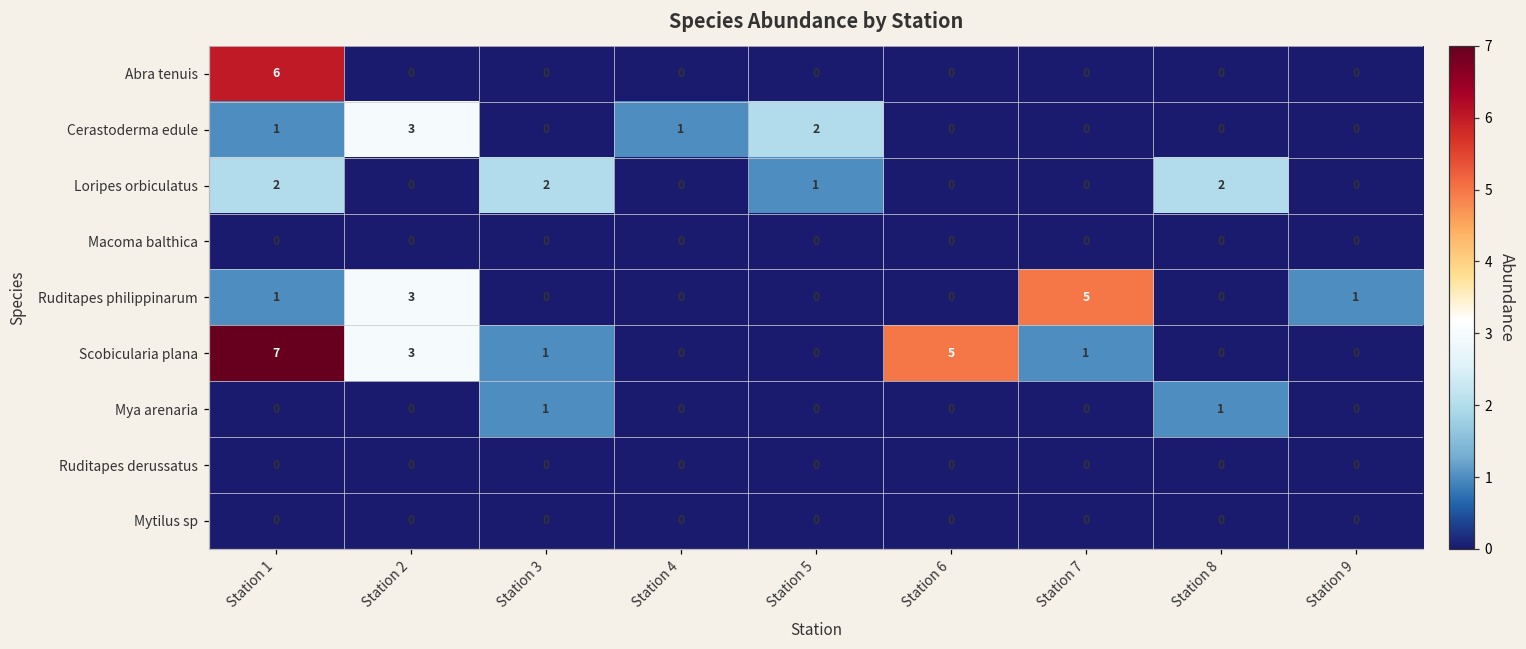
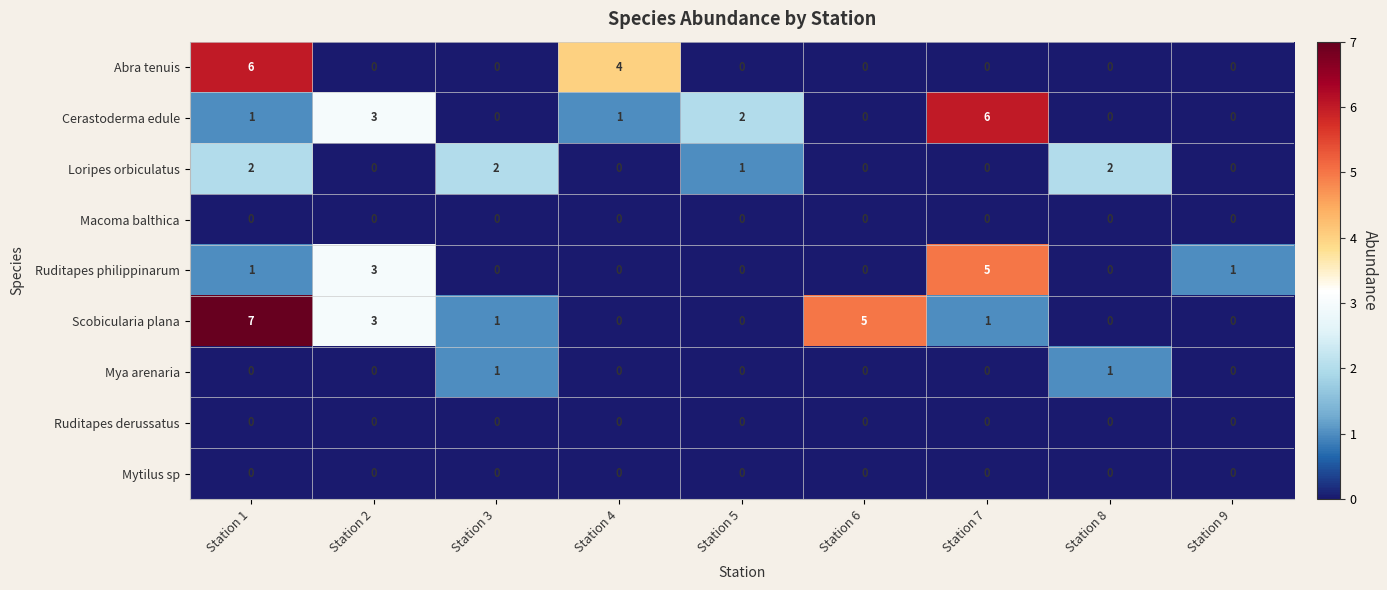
  {
    "Abra tenuis": {
      "Station 1": 6,
      "Station 2": 0,
      "Station 3": 0,
-     "Station 4": 0,
+     "Station 4": 4,
      "Station 5": 0,
      "Station 6": 0,
      "Station 7": 0,
      "Station 8": 0,
      "Station 9": 0
    },
    "Cerastoderma edule": {
      "Station 1": 1,
      "Station 2": 3,
      "Station 3": 0,
      "Station 4": 1,
      "Station 5": 2,
      "Station 6": 0,
-     "Station 7": 0,
+     "Station 7": 6,
      "Station 8": 0,
      "Station 9": 0
    },
    "Loripes orbiculatus": {
      "Station 1": 2,
      "Station 2": 0,
      "Station 3": 2,
      "Station 4": 0,
      "Station 5": 1,
      "Station 6": 0,
      "Station 7": 0,
      "Station 8": 2,
      "Station 9": 0
    },
    "Macoma balthica": {
      "Station 1": 0,
      "Station 2": 0,
      "Station 3": 0,
      "Station 4": 0,
      "Station 5": 0,
      "Station 6": 0,
      "Station 7": 0,
      "Station 8": 0,
      "Station 9": 0
    },
    "Ruditapes philippinarum": {
      "Station 1": 1,
      "Station 2": 3,
      "Station 3": 0,
      "Station 4": 0,
      "Station 5": 0,
      "Station 6": 0,
      "Station 7": 5,
      "Station 8": 0,
      "Station 9": 1
    },
    "Scobicularia plana": {
      "Station 1": 7,
      "Station 2": 3,
      "Station 3": 1,
      "Station 4": 0,
      "Station 5": 0,
      "Station 6": 5,
      "Station 7": 1,
      "Station 8": 0,
      "Station 9": 0
    },
    "Mya arenaria": {
      "Station 1": 0,
      "Station 2": 0,
      "Station 3": 1,
      "Station 4": 0,
      "Station 5": 0,
      "Station 6": 0,
      "Station 7": 0,
      "Station 8": 1,
      "Station 9": 0
    },
    "Ruditapes derussatus": {
      "Station 1": 0,
      "Station 2": 0,
      "Station 3": 0,
      "Station 4": 0,
      "Station 5": 0,
      "Station 6": 0,
      "Station 7": 0,
      "Station 8": 0,
      "Station 9": 0
    },
    "Mytilus sp": {
      "Station 1": 0,
      "Station 2": 0,
      "Station 3": 0,
      "Station 4": 0,
      "Station 5": 0,
      "Station 6": 0,
      "Station 7": 0,
      "Station 8": 0,
      "Station 9": 0
    }
  }
